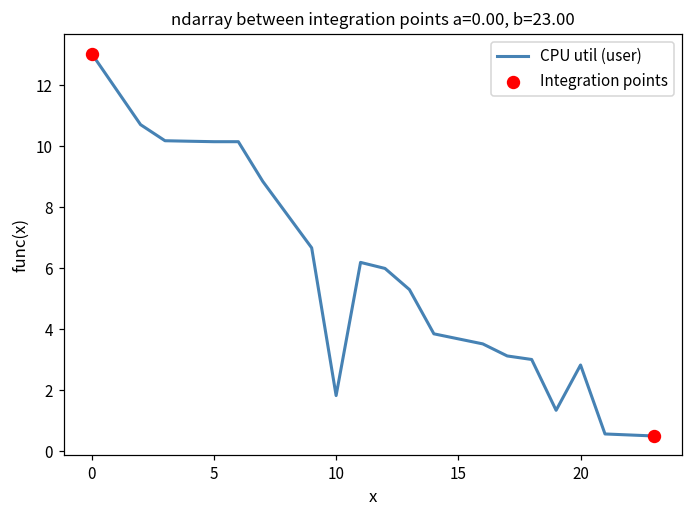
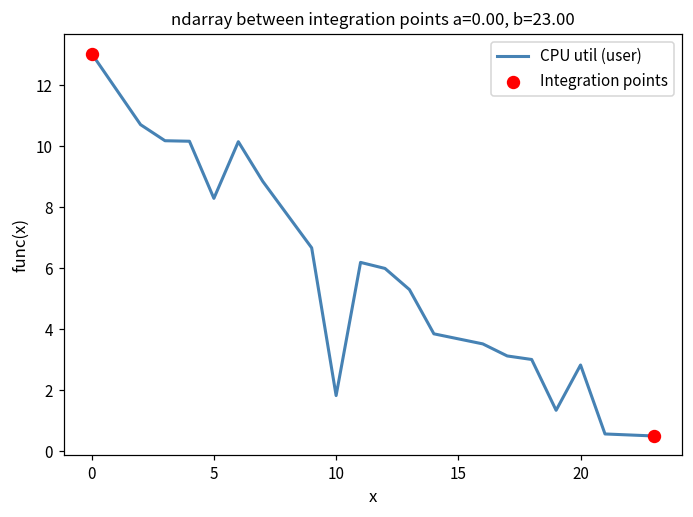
  {
    "CPU util (user)": {
-     "5": 10.1,
+     "5": 8.3,
      "10": 1.8,
      "20": 2.8
    }
  }
